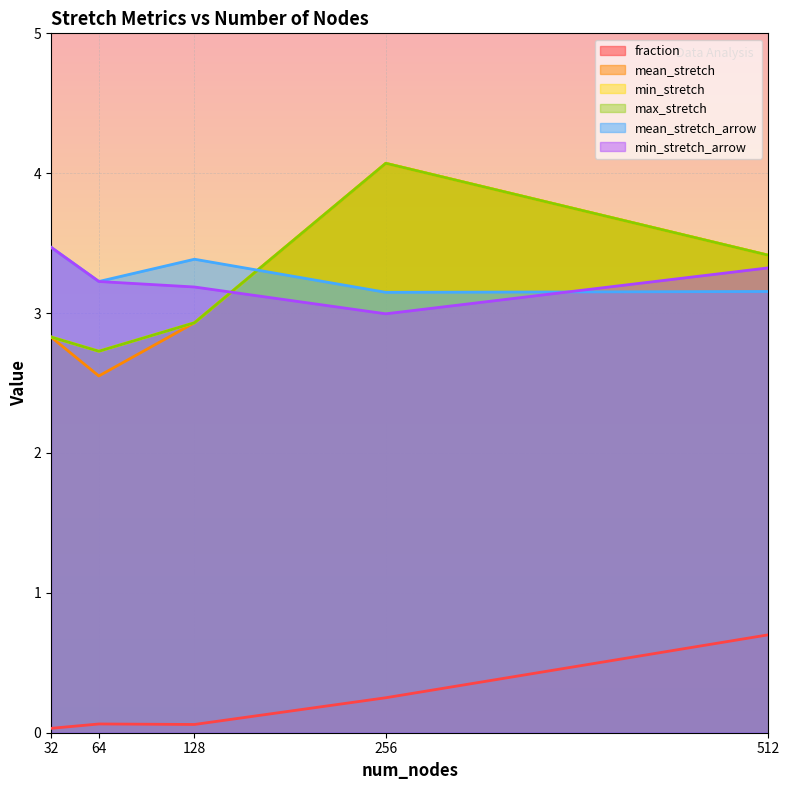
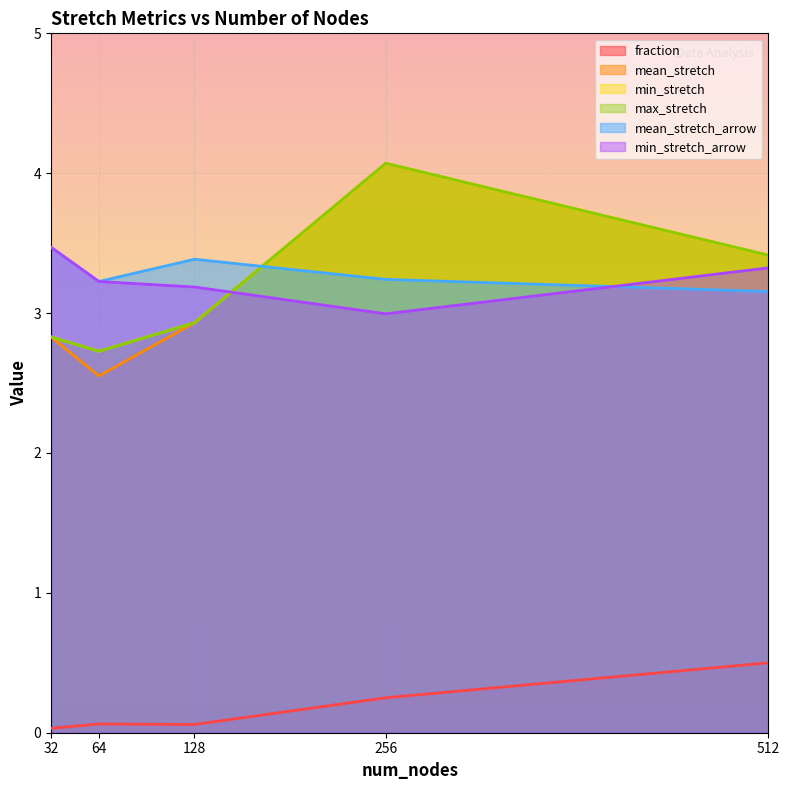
  {
    "fraction": {
      "32": 0.03,
      "64": 0.06,
      "128": 0.06,
      "256": 0.25,
-     "512": 0.7
+     "512": 0.5
    },
    "mean_stretch": {
      "64": 2.55
    },
    "max_stretch": {
      "64": 2.73
    },
    "mean_stretch_arrow": {
      "128": 3.39,
-     "256": 3.15,
+     "256": 3.24,
      "512": 3.15
    },
    "min_stretch_arrow": {
      "128": 3.19,
      "256": 2.99,
      "512": 3.32
    }
  }
